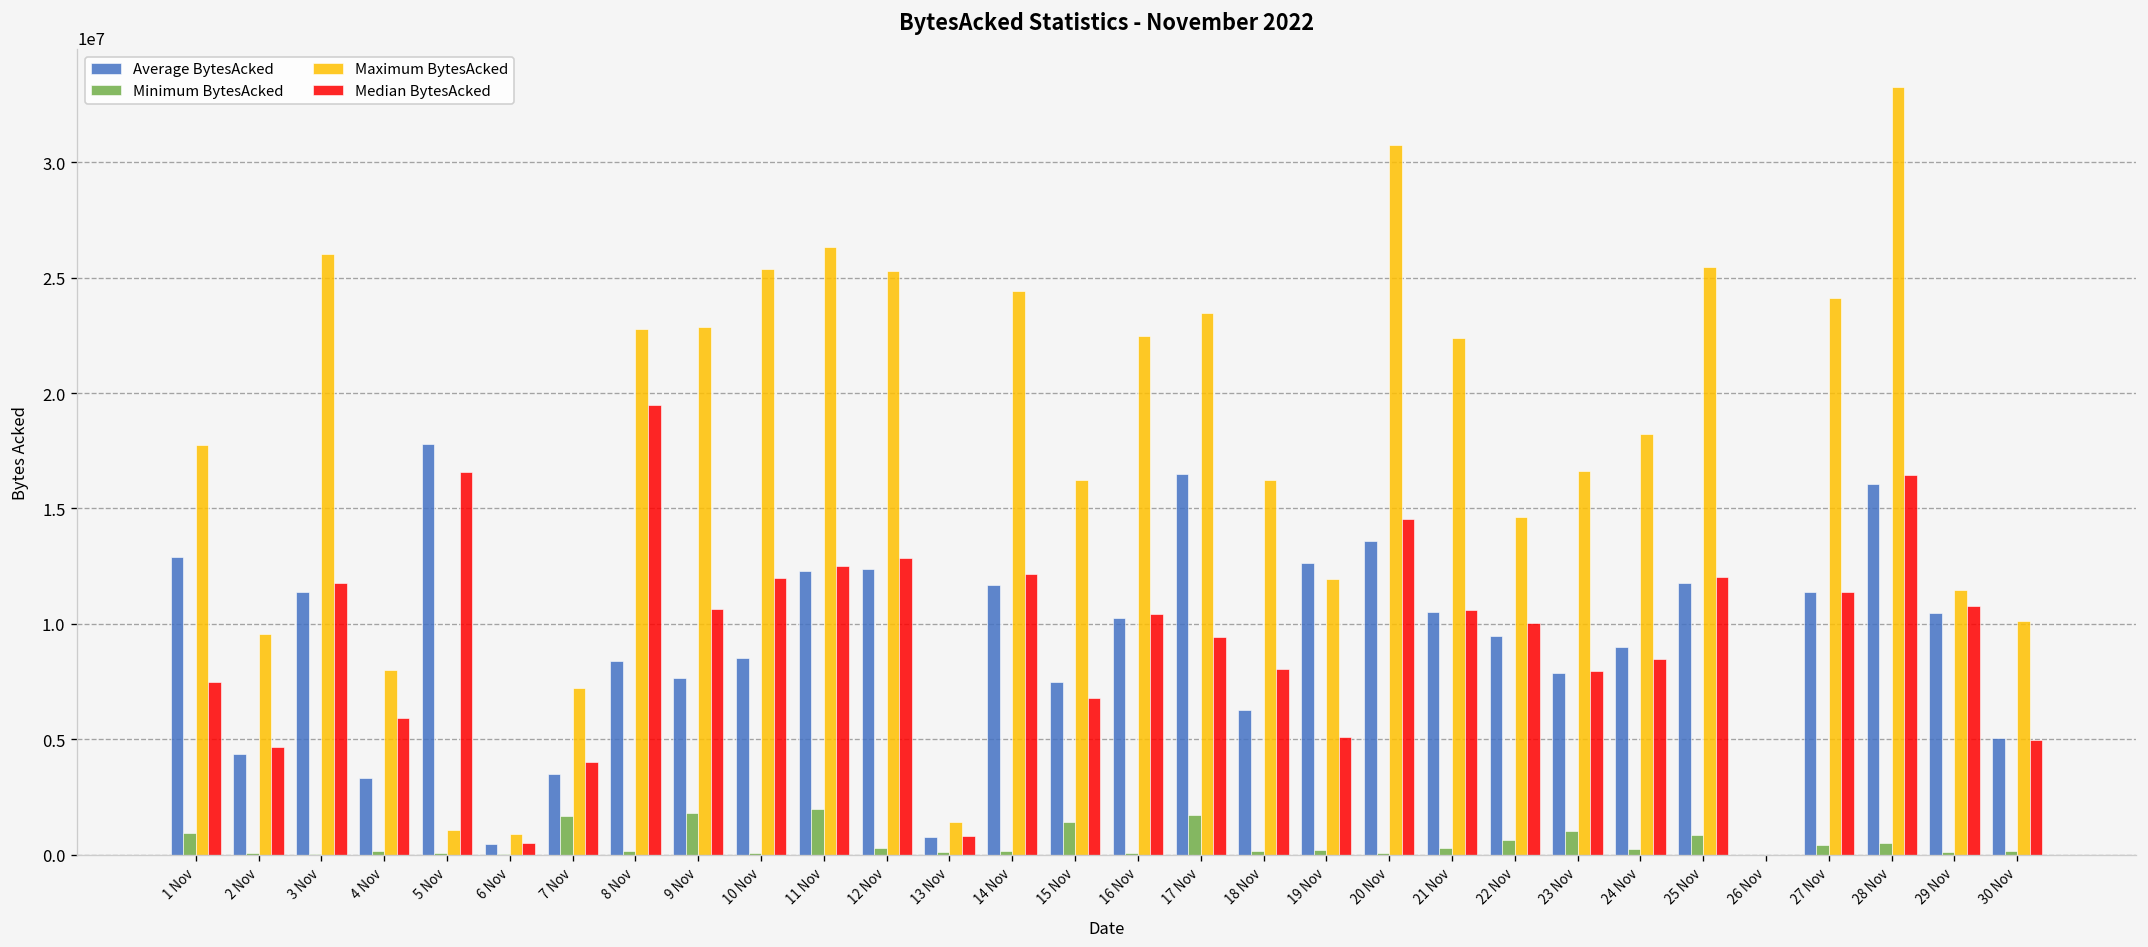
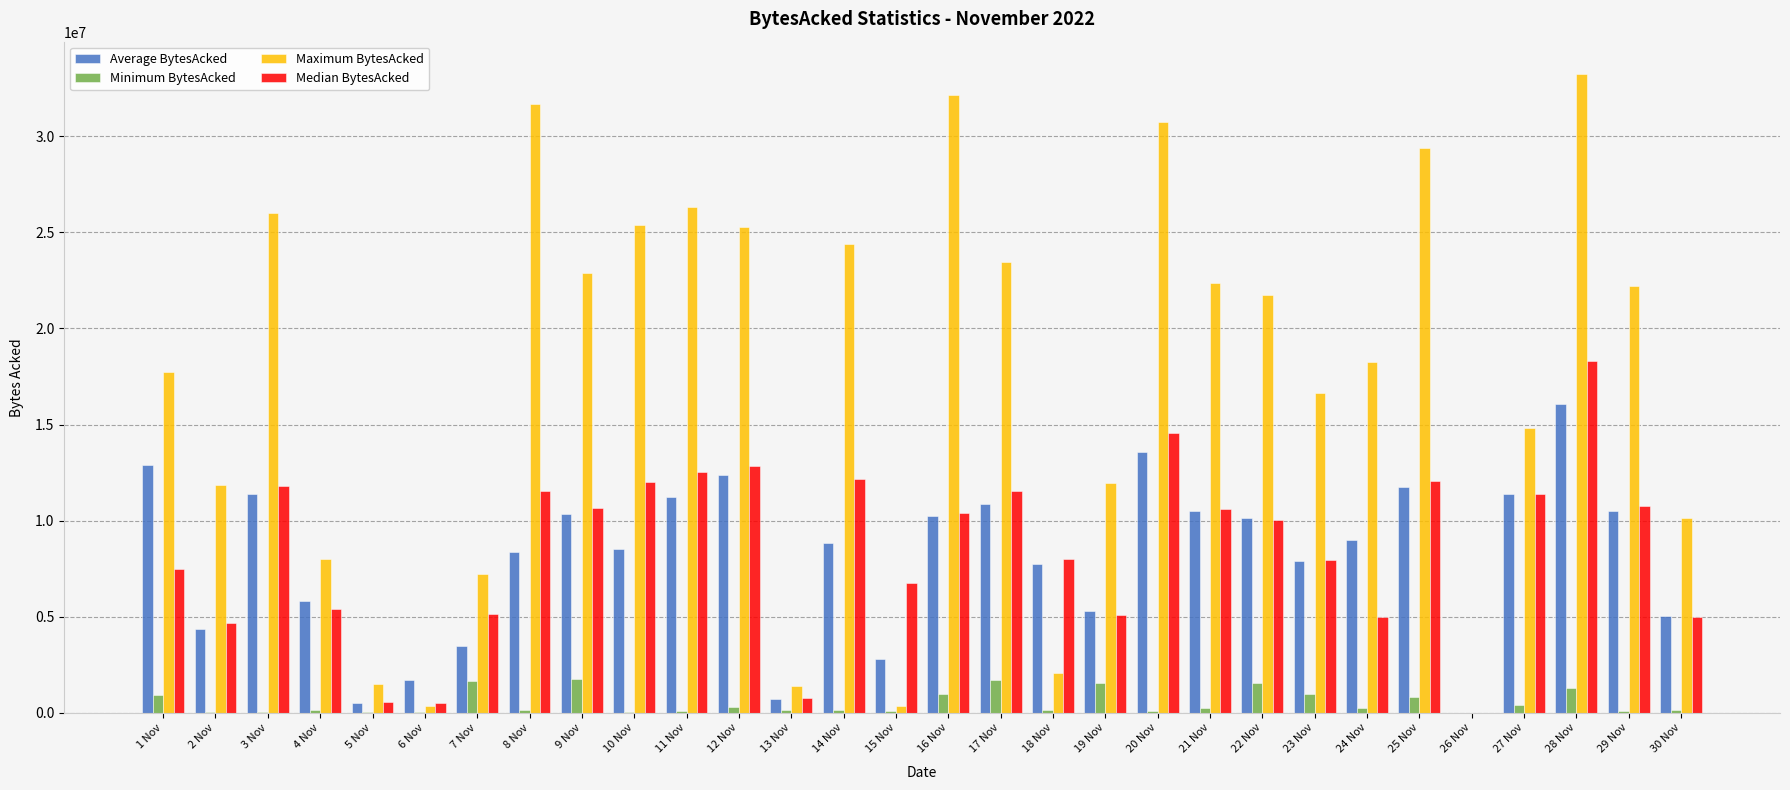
  {
    "Average BytesAcked": {
      "1 Nov": 12900000,
      "2 Nov": 4400000,
      "3 Nov": 11400000,
-     "4 Nov": 3300000,
-     "5 Nov": 17800000,
-     "6 Nov": 400000,
+     "4 Nov": 5800000,
+     "5 Nov": 500000,
+     "6 Nov": 1700000,
      "7 Nov": 3500000,
      "8 Nov": 8400000,
-     "9 Nov": 7600000,
+     "9 Nov": 10400000,
      "10 Nov": 8500000,
-     "11 Nov": 12300000,
+     "11 Nov": 11200000,
      "12 Nov": 12400000,
      "13 Nov": 700000,
-     "14 Nov": 11700000,
-     "15 Nov": 7500000,
+     "14 Nov": 8800000,
+     "15 Nov": 2800000,
      "16 Nov": 10200000,
-     "17 Nov": 16500000,
-     "18 Nov": 6200000,
-     "19 Nov": 12600000,
+     "17 Nov": 10900000,
+     "18 Nov": 7700000,
+     "19 Nov": 5300000,
      "20 Nov": 13600000,
      "21 Nov": 10500000,
-     "22 Nov": 9500000,
+     "22 Nov": 10100000,
      "23 Nov": 7900000,
      "24 Nov": 9000000,
      "25 Nov": 11800000,
      "26 Nov": 0,
      "27 Nov": 11400000,
      "28 Nov": 16100000,
      "29 Nov": 10500000,
      "30 Nov": 5000000
    },
    "Minimum BytesAcked": {
      "1 Nov": 1000000,
      "4 Nov": 200000,
      "7 Nov": 1700000,
      "8 Nov": 200000,
      "9 Nov": 1800000,
-     "11 Nov": 2000000,
+     "11 Nov": 100000,
      "12 Nov": 300000,
      "13 Nov": 100000,
      "14 Nov": 200000,
-     "15 Nov": 1400000,
-     "16 Nov": 100000,
+     "15 Nov": 100000,
+     "16 Nov": 1000000,
      "17 Nov": 1700000,
      "18 Nov": 200000,
-     "19 Nov": 200000,
+     "19 Nov": 1500000,
      "21 Nov": 300000,
-     "22 Nov": 600000,
+     "22 Nov": 1500000,
      "23 Nov": 1000000,
      "24 Nov": 300000,
      "25 Nov": 800000,
      "26 Nov": 0,
      "27 Nov": 400000,
-     "28 Nov": 500000,
+     "28 Nov": 1300000,
      "30 Nov": 100000
    },
    "Maximum BytesAcked": {
      "1 Nov": 17700000,
-     "2 Nov": 9600000,
+     "2 Nov": 11900000,
      "3 Nov": 26000000,
      "4 Nov": 8000000,
-     "5 Nov": 1100000,
-     "6 Nov": 900000,
+     "5 Nov": 1500000,
+     "6 Nov": 400000,
      "7 Nov": 7200000,
-     "8 Nov": 22800000,
+     "8 Nov": 31700000,
      "9 Nov": 22900000,
      "10 Nov": 25400000,
      "11 Nov": 26300000,
      "12 Nov": 25300000,
      "13 Nov": 1400000,
      "14 Nov": 24400000,
-     "15 Nov": 16200000,
-     "16 Nov": 22500000,
+     "15 Nov": 400000,
+     "16 Nov": 32200000,
      "17 Nov": 23500000,
-     "18 Nov": 16200000,
+     "18 Nov": 2100000,
      "19 Nov": 11900000,
      "20 Nov": 30800000,
      "21 Nov": 22400000,
-     "22 Nov": 14600000,
+     "22 Nov": 21800000,
      "23 Nov": 16600000,
      "24 Nov": 18200000,
-     "25 Nov": 25400000,
+     "25 Nov": 29400000,
      "26 Nov": 0,
-     "27 Nov": 24100000,
+     "27 Nov": 14800000,
      "28 Nov": 33200000,
-     "29 Nov": 11500000,
+     "29 Nov": 22200000,
      "30 Nov": 10100000
    },
    "Median BytesAcked": {
      "1 Nov": 7500000,
      "2 Nov": 4700000,
      "3 Nov": 11800000,
-     "4 Nov": 5900000,
-     "5 Nov": 16600000,
+     "4 Nov": 5400000,
+     "5 Nov": 600000,
      "6 Nov": 500000,
-     "7 Nov": 4000000,
-     "8 Nov": 19500000,
+     "7 Nov": 5200000,
+     "8 Nov": 11500000,
      "9 Nov": 10700000,
      "10 Nov": 12000000,
      "11 Nov": 12500000,
      "12 Nov": 12900000,
      "13 Nov": 800000,
      "14 Nov": 12200000,
      "15 Nov": 6800000,
      "16 Nov": 10400000,
-     "17 Nov": 9400000,
+     "17 Nov": 11500000,
      "18 Nov": 8000000,
      "19 Nov": 5100000,
      "20 Nov": 14600000,
      "21 Nov": 10600000,
      "22 Nov": 10100000,
      "23 Nov": 8000000,
-     "24 Nov": 8500000,
+     "24 Nov": 5000000,
      "25 Nov": 12000000,
      "26 Nov": 0,
      "27 Nov": 11400000,
-     "28 Nov": 16500000,
+     "28 Nov": 18300000,
      "29 Nov": 10800000,
      "30 Nov": 5000000
    }
  }
